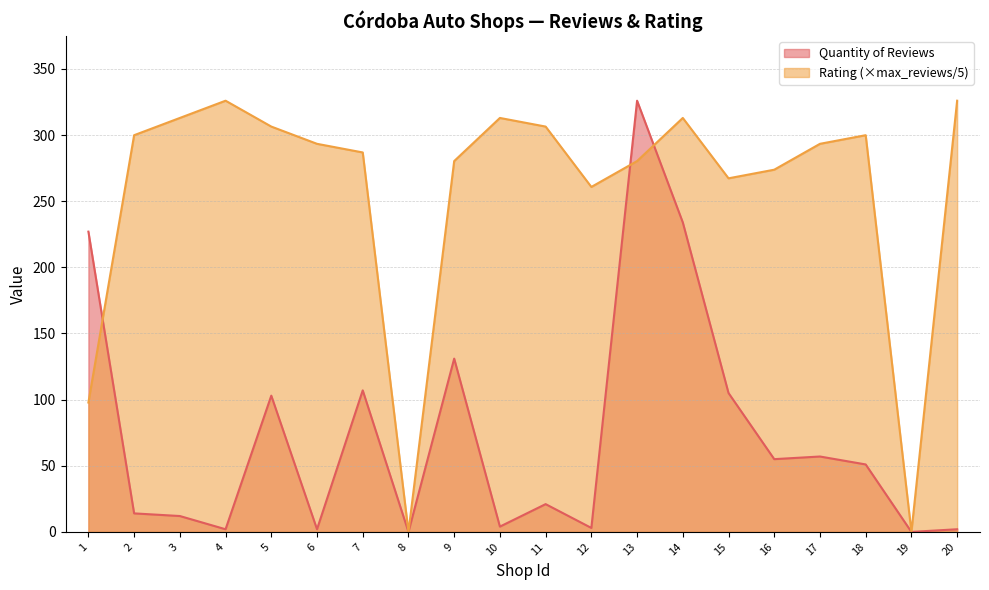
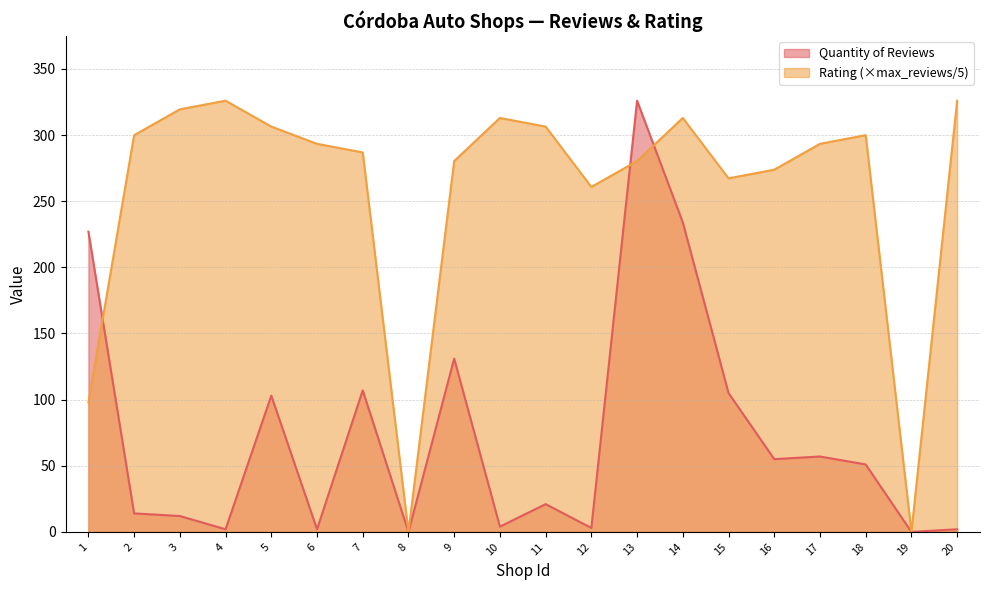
  {
    "Quantity of Reviews": {
      "1": 227,
      "2": 14,
      "3": 12,
      "4": 2,
      "5": 103,
      "6": 2,
      "7": 107,
      "9": 131,
      "10": 4,
      "11": 21,
      "12": 3,
      "13": 326,
      "14": 234,
      "15": 105,
      "16": 55,
      "17": 57,
      "18": 51,
      "20": 2
    },
    "Rating (×max_reviews/5)": {
      "1": 98,
      "2": 300,
-     "3": 313,
+     "3": 319,
      "4": 326,
      "5": 306,
      "6": 293,
      "7": 287,
      "9": 280,
      "10": 313,
      "11": 306,
      "12": 261,
      "13": 280,
      "14": 313,
      "15": 267,
      "16": 274,
      "17": 293,
      "18": 300,
      "20": 326
    }
  }
